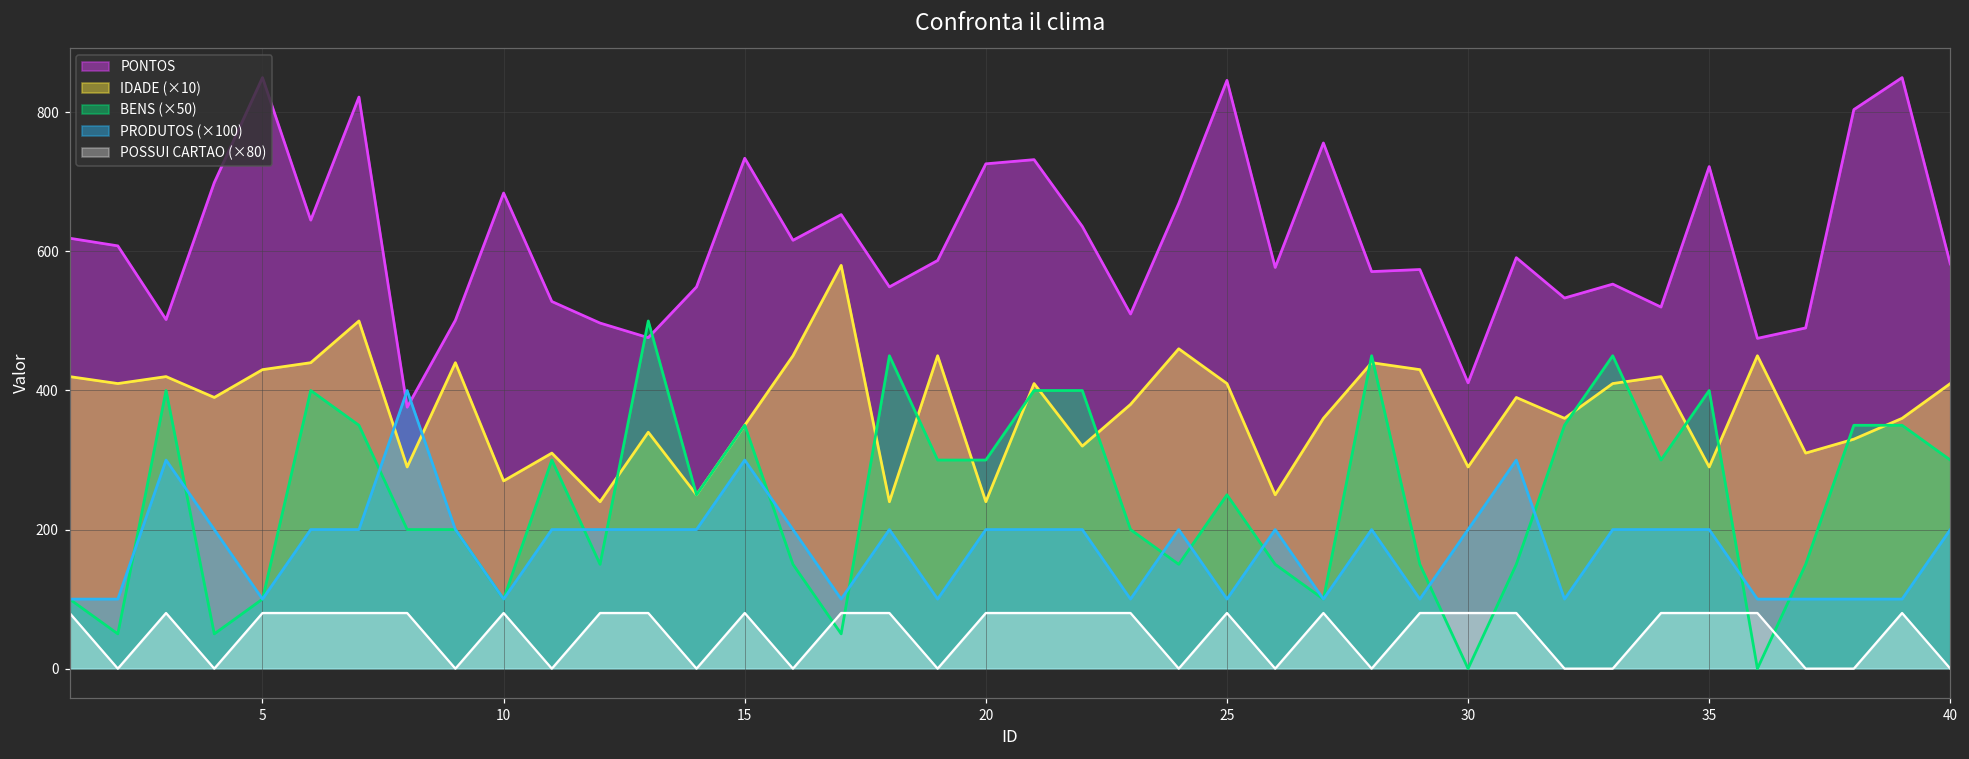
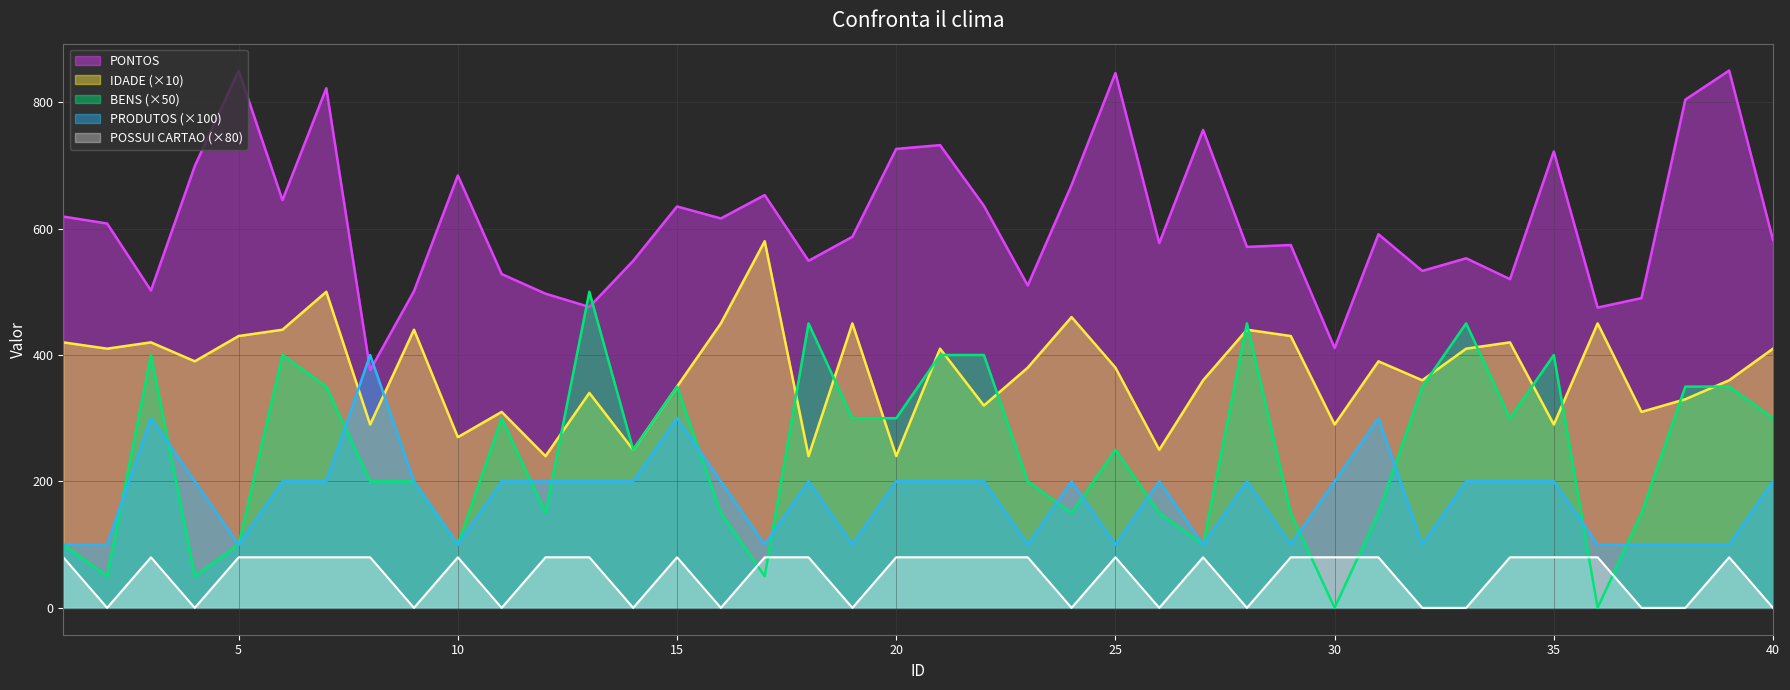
  {
    "PONTOS": {
      "10": 680,
-     "15": 730,
+     "15": 640,
      "20": 730,
      "25": 850,
      "30": 410,
      "35": 720,
      "40": 580
    },
    "IDADE (×10)": {
      "5": 430,
      "10": 270,
      "20": 240,
-     "25": 410,
+     "25": 380,
      "30": 290,
      "35": 290,
      "40": 410
    },
    "BENS (×50)": {
      "20": 300,
      "25": 250,
      "30": 0,
      "35": 400,
      "40": 300
    },
    "PRODUTOS (×100)": {
      "15": 300,
      "20": 200,
      "25": 100,
      "30": 200,
      "35": 200,
      "40": 200
    },
    "POSSUI CARTAO (×80)": {
      "5": 80,
      "10": 80,
      "15": 80,
      "20": 80,
      "25": 80,
      "30": 80,
      "35": 80,
      "40": 0
    }
  }
